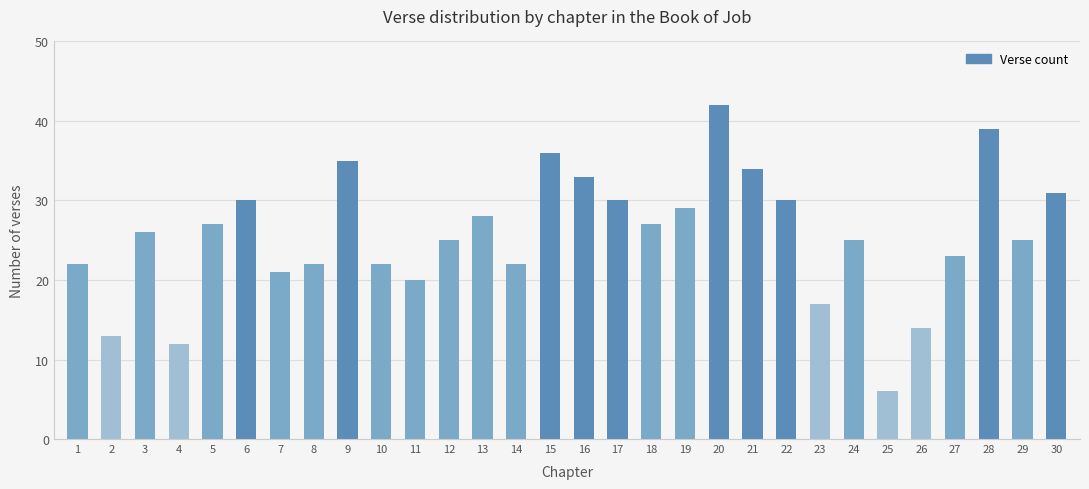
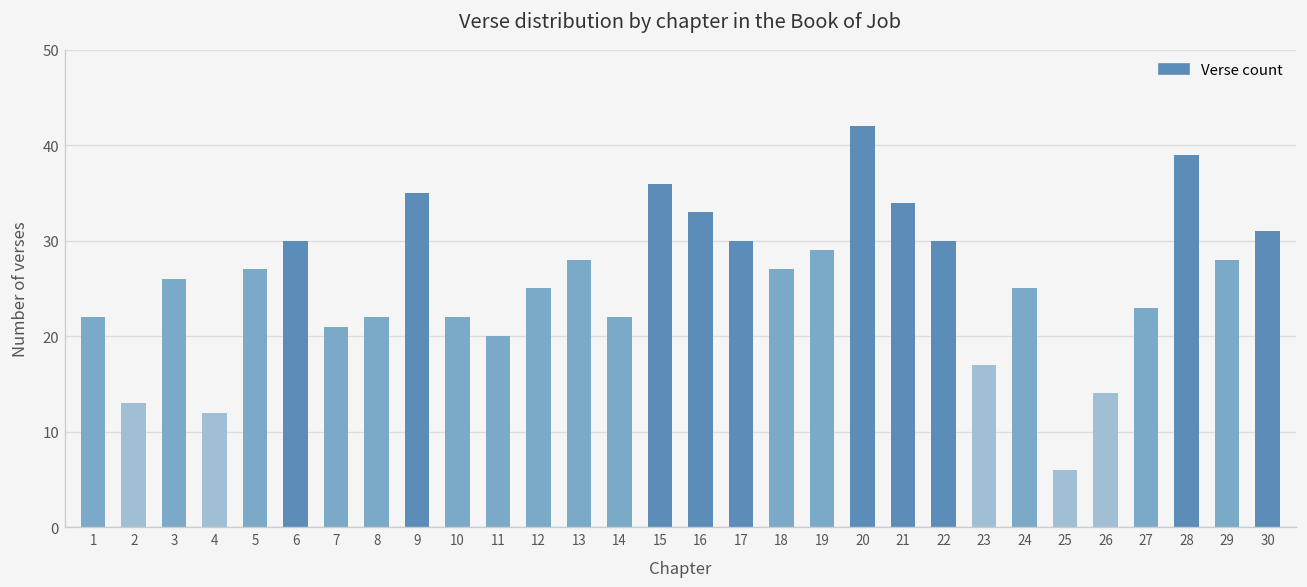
  {
    "1": 22,
    "2": 13,
    "3": 26,
    "4": 12,
    "5": 27,
    "6": 30,
    "7": 21,
    "8": 22,
    "9": 35,
    "10": 22,
    "11": 20,
    "12": 25,
    "13": 28,
    "14": 22,
    "15": 36,
    "16": 33,
    "17": 30,
    "18": 27,
    "19": 29,
    "20": 42,
    "21": 34,
    "22": 30,
    "23": 17,
    "24": 25,
    "25": 6,
    "26": 14,
    "27": 23,
    "28": 39,
-   "29": 25,
+   "29": 28,
    "30": 31
  }
